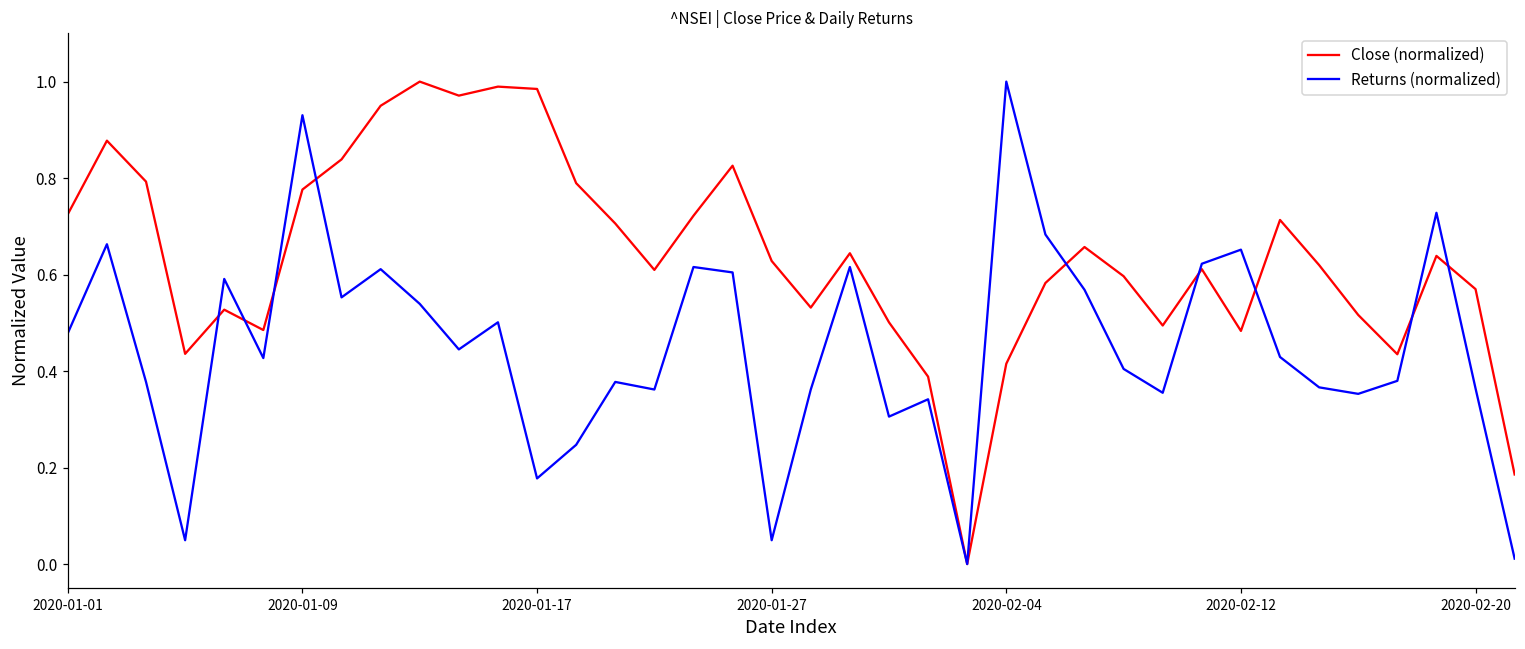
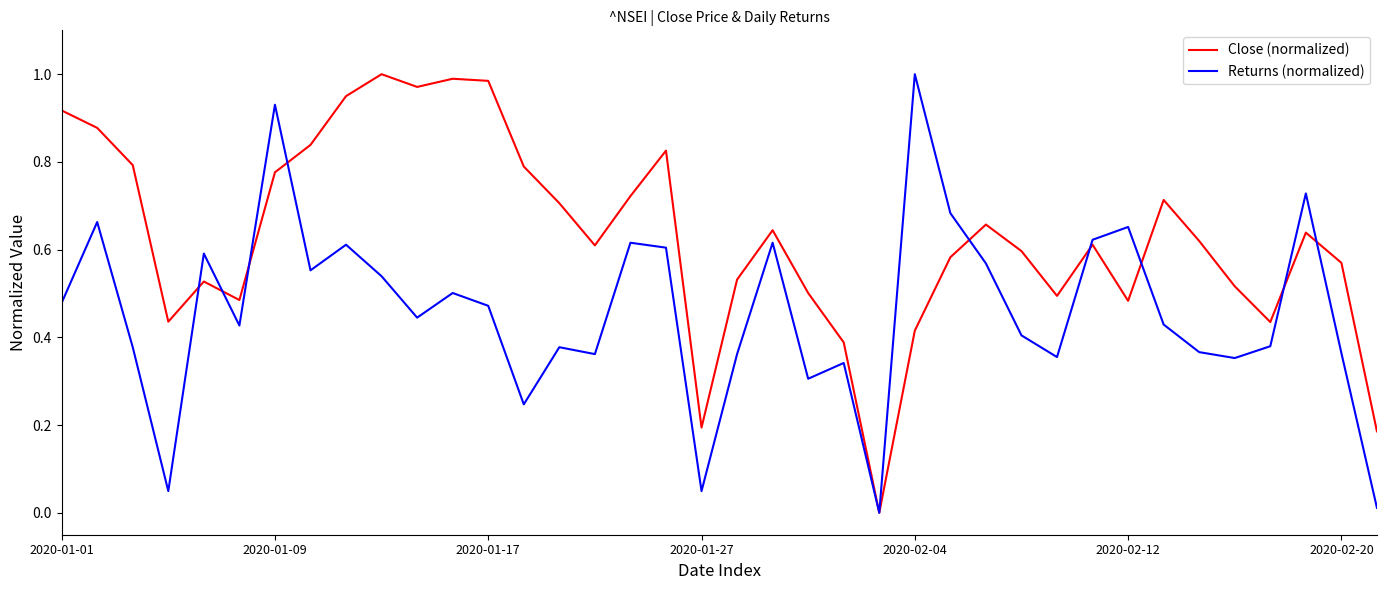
  {
    "Close (normalized)": {
-     "2020-01-01": 0.73,
+     "2020-01-01": 0.92,
      "2020-01-09": 0.78,
      "2020-01-17": 0.98,
-     "2020-01-27": 0.63,
+     "2020-01-27": 0.19,
      "2020-02-04": 0.42,
      "2020-02-12": 0.48,
      "2020-02-20": 0.57
    },
    "Returns (normalized)": {
      "2020-01-01": 0.48,
      "2020-01-09": 0.93,
-     "2020-01-17": 0.18,
+     "2020-01-17": 0.47,
      "2020-01-27": 0.05,
      "2020-02-04": 1.00,
      "2020-02-12": 0.65,
      "2020-02-20": 0.36
    }
  }
